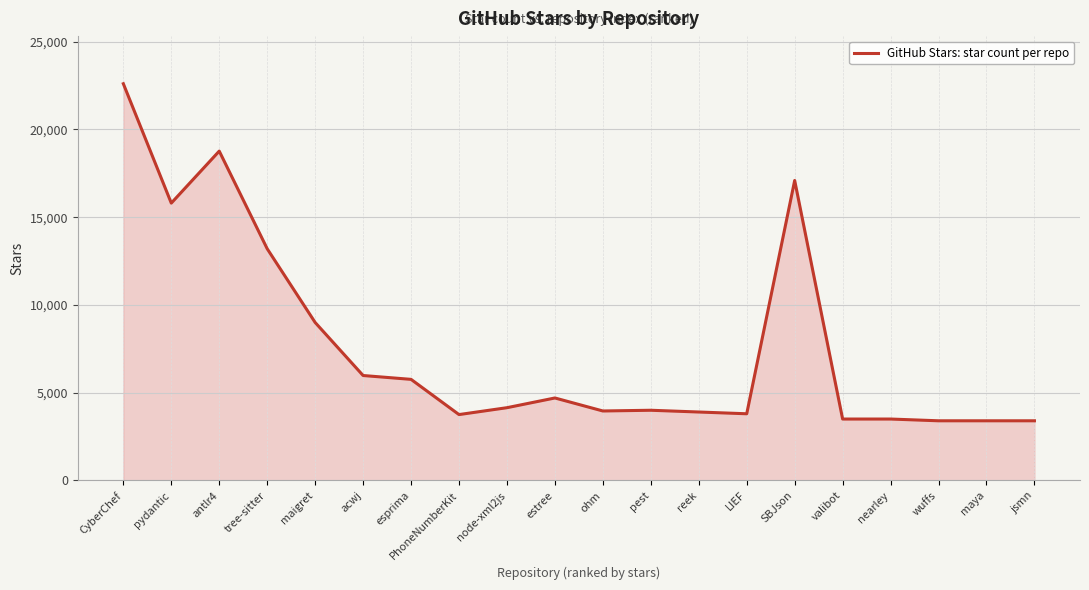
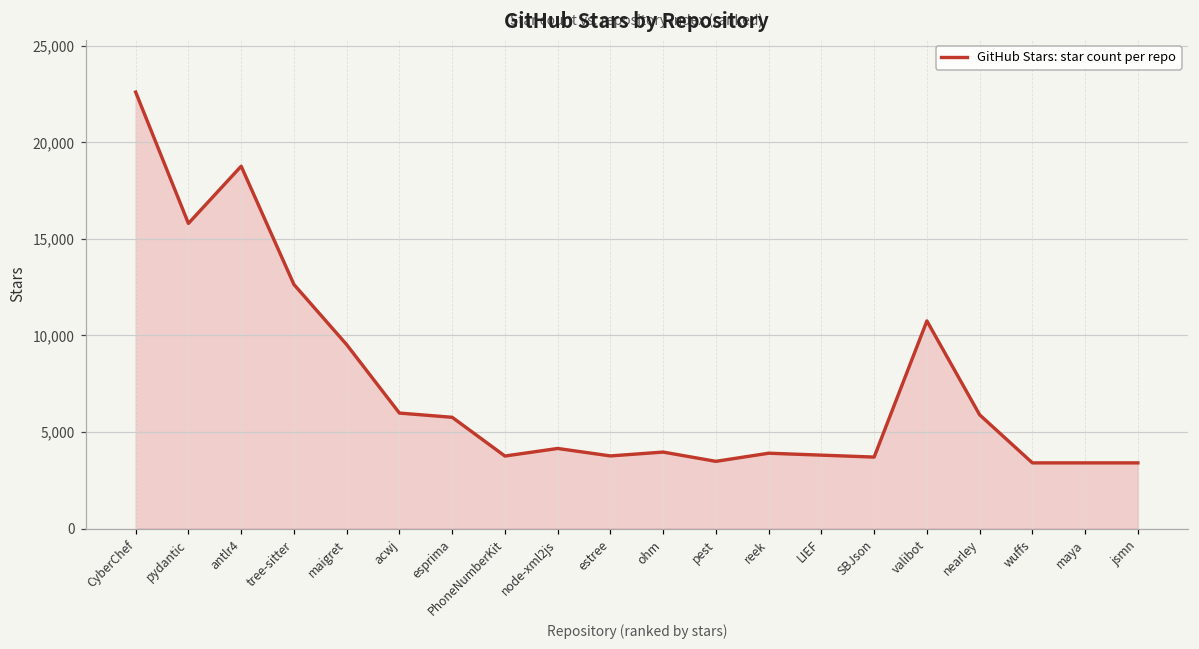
  {
    "CyberChef": "22,600",
    "pydantic": "15,800",
    "antlr4": "18,800",
-   "tree-sitter": "13,200",
-   "maigret": "9,000",
+   "tree-sitter": "12,600",
+   "maigret": "9,500",
    "acwj": "6,000",
    "esprima": "5,800",
    "PhoneNumberKit": "3,800",
    "node-xml2js": "4,100",
-   "estree": "4,700",
+   "estree": "3,800",
    "ohm": "4,000",
-   "pest": "4,000",
+   "pest": "3,500",
    "reek": "3,900",
    "LIEF": "3,800",
-   "SBJson": "17,100",
-   "valibot": "3,500",
-   "nearley": "3,500",
+   "SBJson": "3,700",
+   "valibot": "10,800",
+   "nearley": "5,900",
    "wuffs": "3,400",
    "maya": "3,400",
    "jsmn": "3,400"
  }
